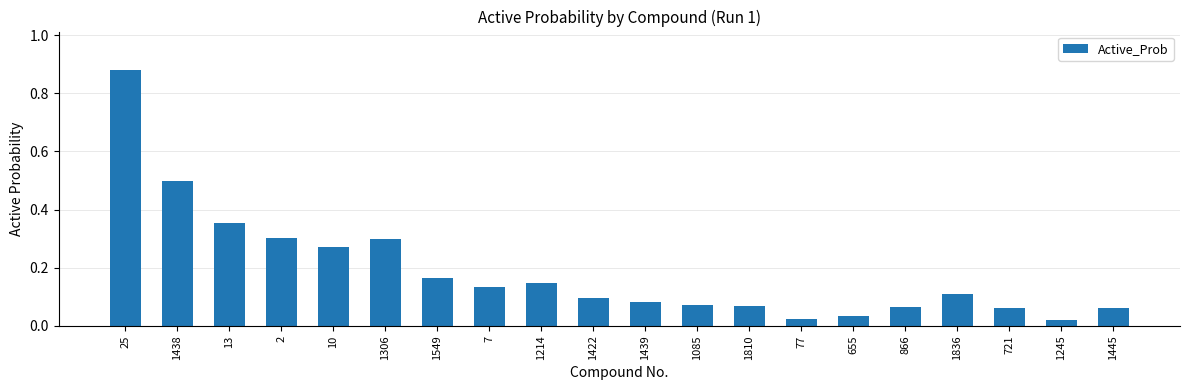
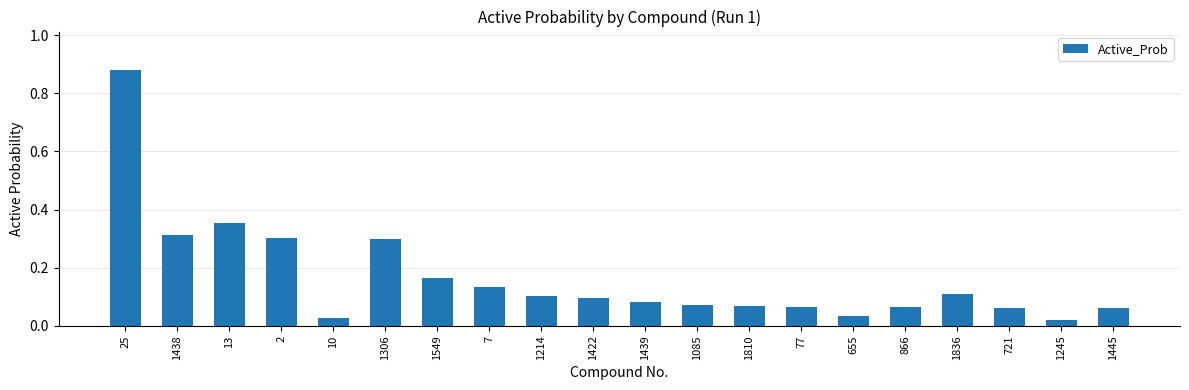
  {
    "25": 0.88,
-   "1438": 0.50,
+   "1438": 0.31,
    "13": 0.36,
    "2": 0.30,
-   "10": 0.27,
+   "10": 0.03,
    "1306": 0.30,
    "1549": 0.17,
    "7": 0.14,
-   "1214": 0.15,
+   "1214": 0.10,
    "1422": 0.10,
    "1439": 0.08,
    "1085": 0.07,
    "1810": 0.07,
-   "77": 0.03,
+   "77": 0.07,
    "655": 0.04,
    "866": 0.07,
    "1836": 0.11,
    "721": 0.06,
    "1245": 0.02,
    "1445": 0.06
  }
